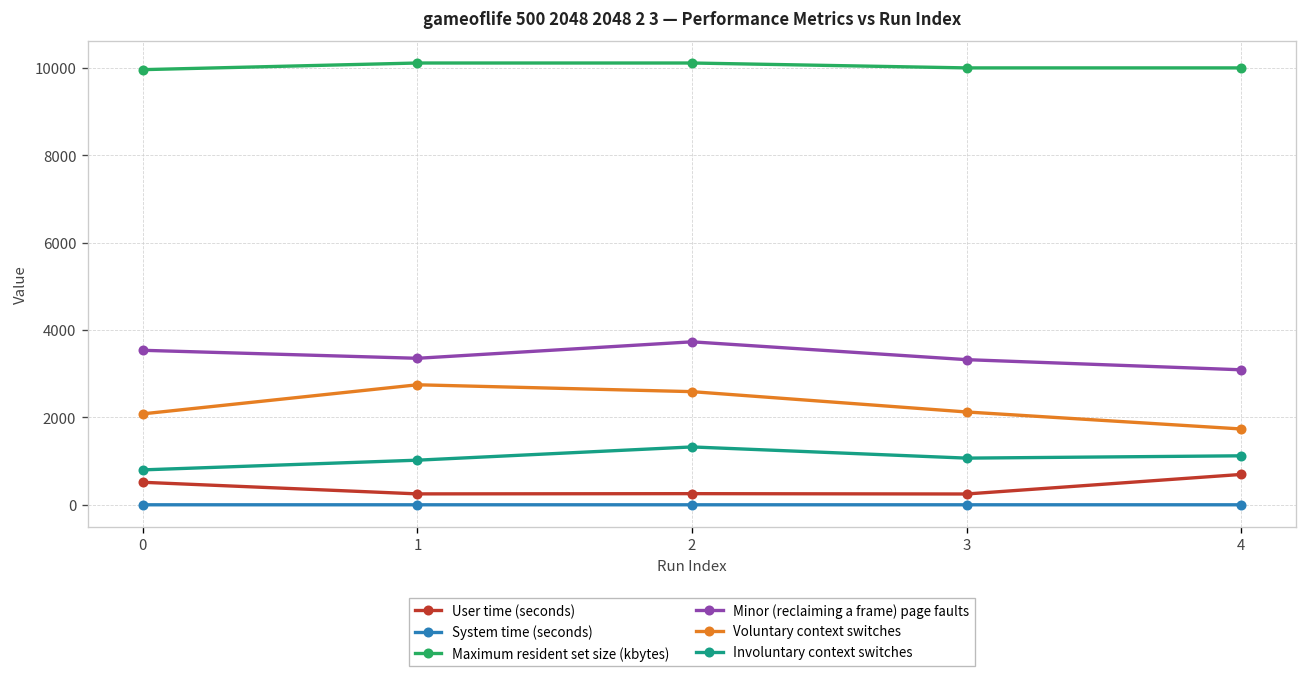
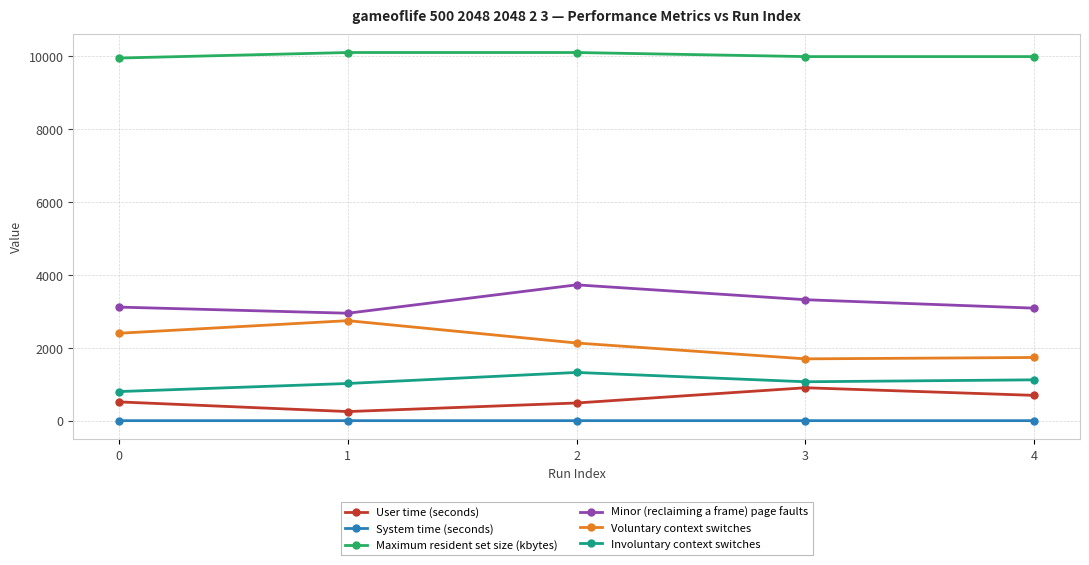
  {
    "User time (seconds)": {
      "0": 500,
      "1": 200,
-     "2": 300,
-     "3": 200,
+     "2": 500,
+     "3": 900,
      "4": 700
    },
    "System time (seconds)": {
      "0": 0,
      "1": 0,
      "2": 0,
      "3": 0,
      "4": 0
    },
    "Minor (reclaiming a frame) page faults": {
-     "0": 3500,
-     "1": 3400,
+     "0": 3100,
+     "1": 3000,
      "2": 3700,
      "3": 3300,
      "4": 3100
    },
    "Voluntary context switches": {
-     "0": 2100,
+     "0": 2400,
      "1": 2700,
-     "2": 2600,
-     "3": 2100,
+     "2": 2100,
+     "3": 1700,
      "4": 1700
    }
  }
